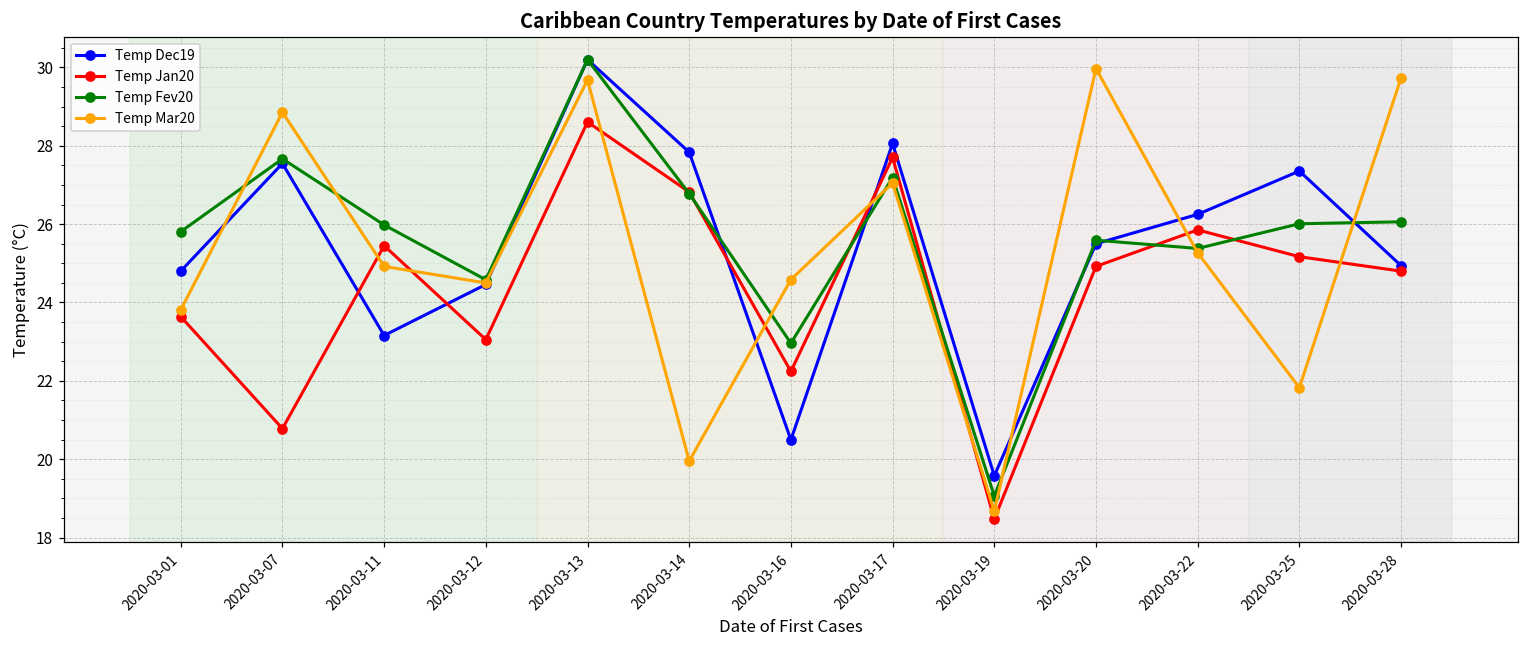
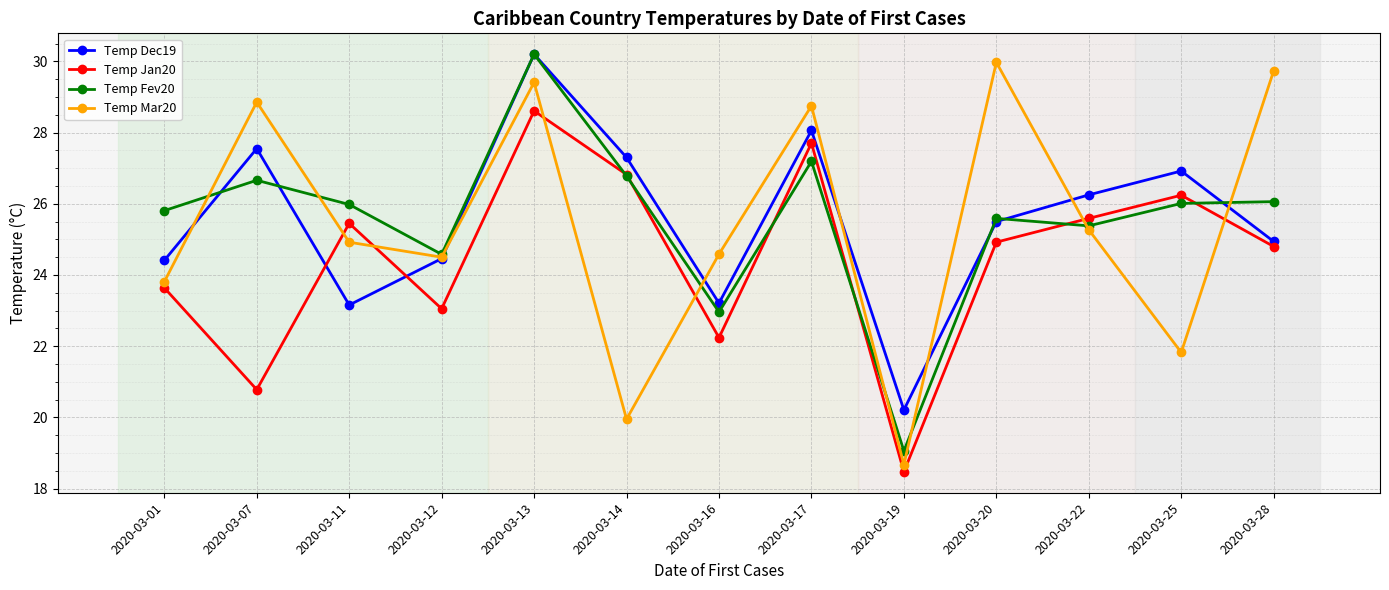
  {
    "Temp Dec19": {
-     "2020-03-01": 24.8,
+     "2020-03-01": 24.4,
      "2020-03-07": 27.6,
      "2020-03-11": 23.2,
-     "2020-03-14": 27.8,
-     "2020-03-16": 20.5,
+     "2020-03-14": 27.3,
+     "2020-03-16": 23.2,
      "2020-03-17": 28.1,
-     "2020-03-19": 19.6,
+     "2020-03-19": 20.2,
      "2020-03-20": 25.5,
      "2020-03-22": 26.2,
-     "2020-03-25": 27.4,
+     "2020-03-25": 26.9,
      "2020-03-28": 24.9
    },
    "Temp Jan20": {
      "2020-03-01": 23.6,
      "2020-03-07": 20.8,
      "2020-03-11": 25.5,
      "2020-03-12": 23.1,
      "2020-03-13": 28.6,
      "2020-03-16": 22.2,
      "2020-03-17": 27.7,
      "2020-03-19": 18.5,
      "2020-03-20": 24.9,
-     "2020-03-22": 25.9,
-     "2020-03-25": 25.2,
+     "2020-03-22": 25.6,
+     "2020-03-25": 26.2,
      "2020-03-28": 24.8
    },
    "Temp Fev20": {
      "2020-03-01": 25.8,
-     "2020-03-07": 27.7,
+     "2020-03-07": 26.7,
      "2020-03-11": 26.0,
      "2020-03-12": 24.6,
      "2020-03-16": 23.0,
      "2020-03-17": 27.2,
      "2020-03-19": 19.1,
      "2020-03-20": 25.6,
      "2020-03-22": 25.4,
      "2020-03-25": 26.0,
      "2020-03-28": 26.1
    },
    "Temp Mar20": {
      "2020-03-01": 23.8,
      "2020-03-07": 28.9,
      "2020-03-11": 24.9,
-     "2020-03-13": 29.7,
+     "2020-03-13": 29.4,
      "2020-03-14": 20.0,
      "2020-03-16": 24.6,
-     "2020-03-17": 27.1,
+     "2020-03-17": 28.7,
      "2020-03-19": 18.7,
      "2020-03-20": 30.0,
      "2020-03-22": 25.3,
      "2020-03-25": 21.8,
      "2020-03-28": 29.7
    }
  }
